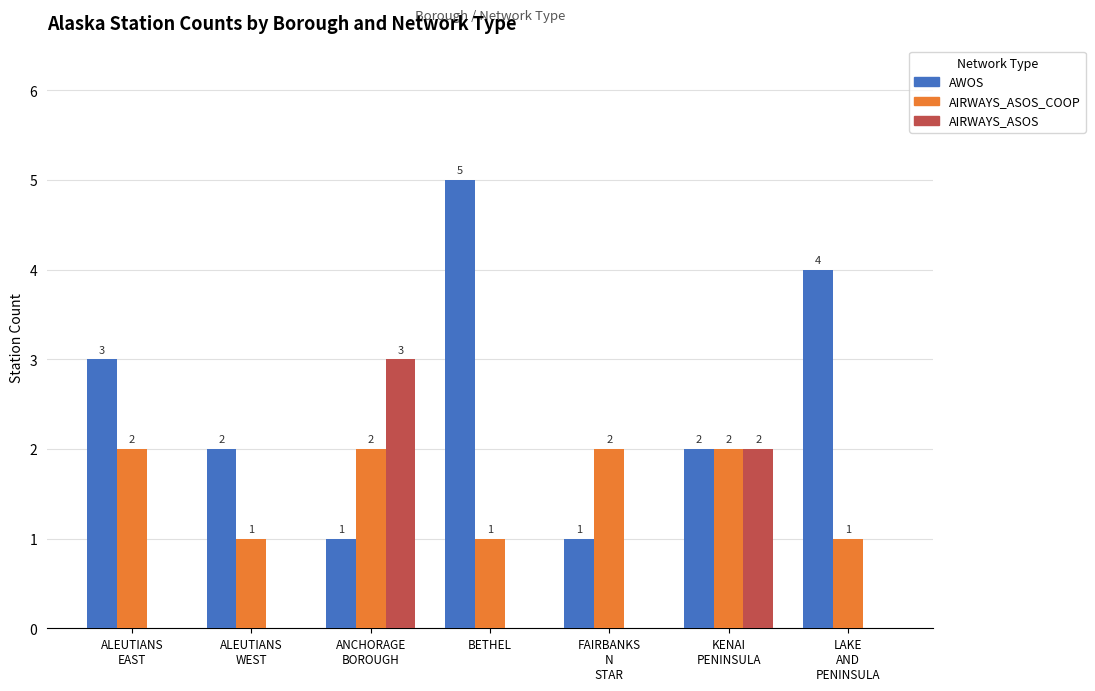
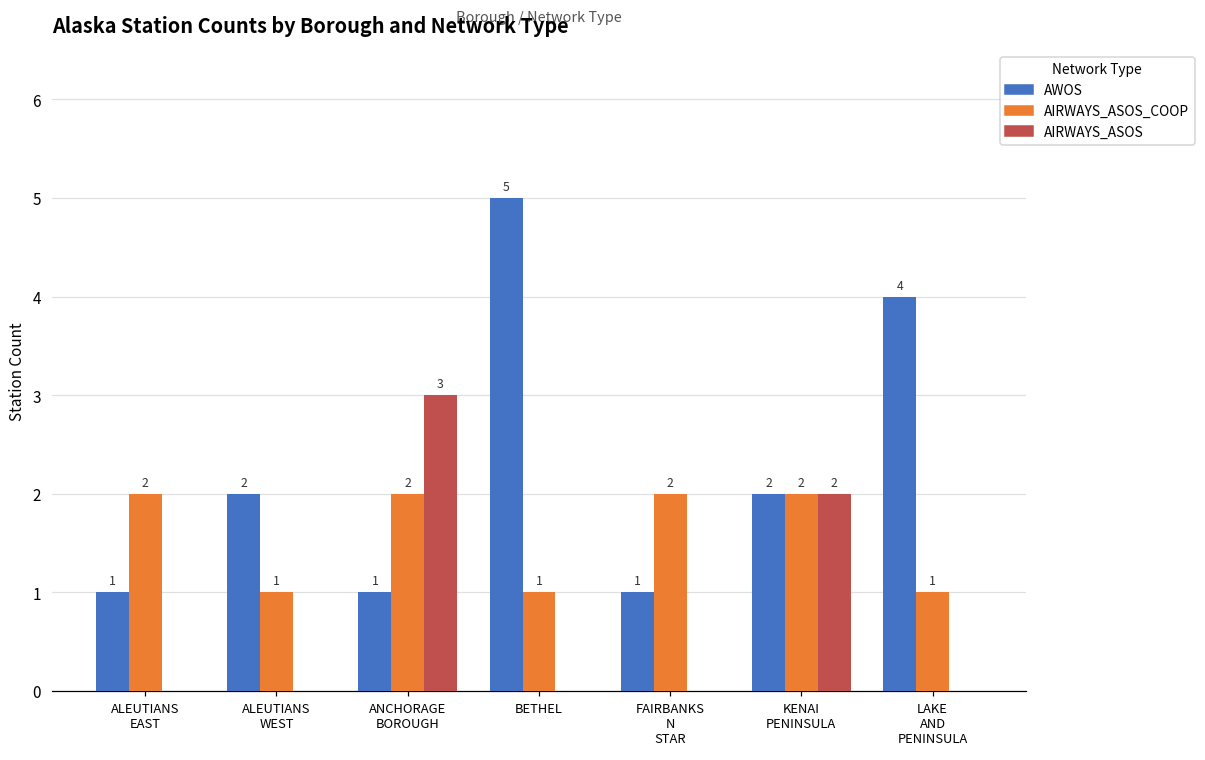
  {
    "AWOS": {
-     "ALEUTIANS EAST": 3,
+     "ALEUTIANS EAST": 1,
      "ALEUTIANS WEST": 2,
      "ANCHORAGE BOROUGH": 1,
      "BETHEL": 5,
      "FAIRBANKS N STAR": 1,
      "KENAI PENINSULA": 2,
      "LAKE AND PENINSULA": 4
    },
    "AIRWAYS_ASOS_COOP": {
      "ALEUTIANS EAST": 2,
      "ALEUTIANS WEST": 1,
      "ANCHORAGE BOROUGH": 2,
      "BETHEL": 1,
      "FAIRBANKS N STAR": 2,
      "KENAI PENINSULA": 2,
      "LAKE AND PENINSULA": 1
    },
    "AIRWAYS_ASOS": {
      "ANCHORAGE BOROUGH": 3,
      "KENAI PENINSULA": 2
    }
  }
